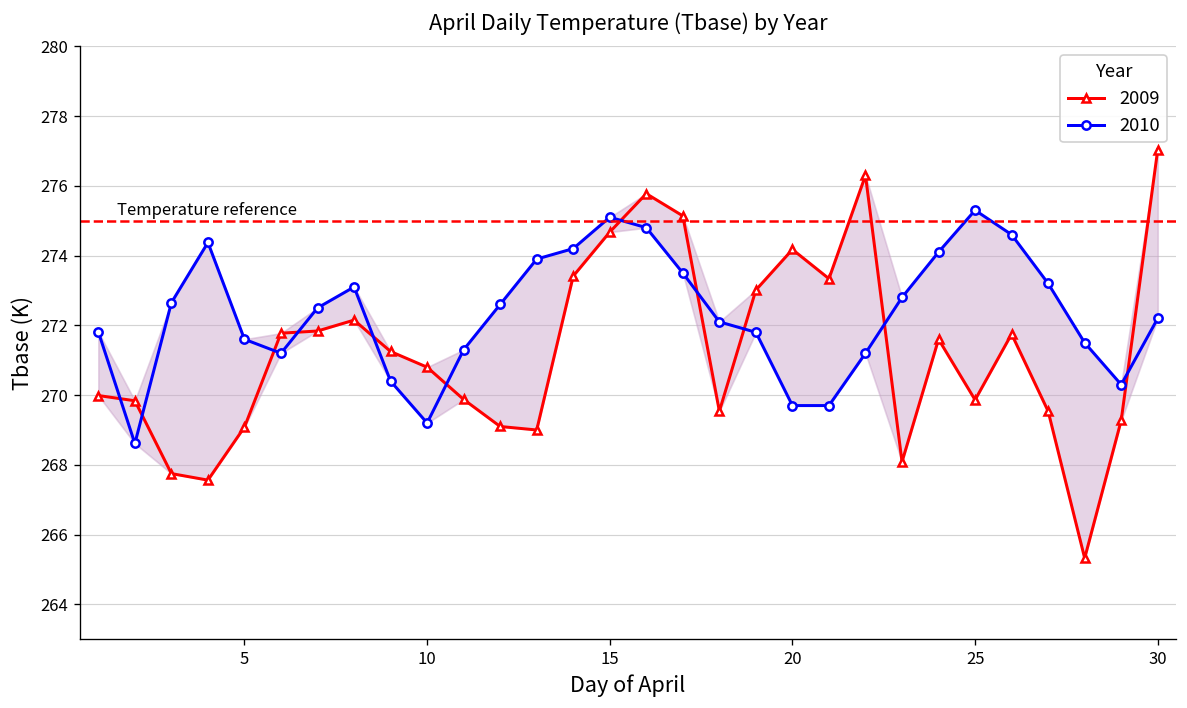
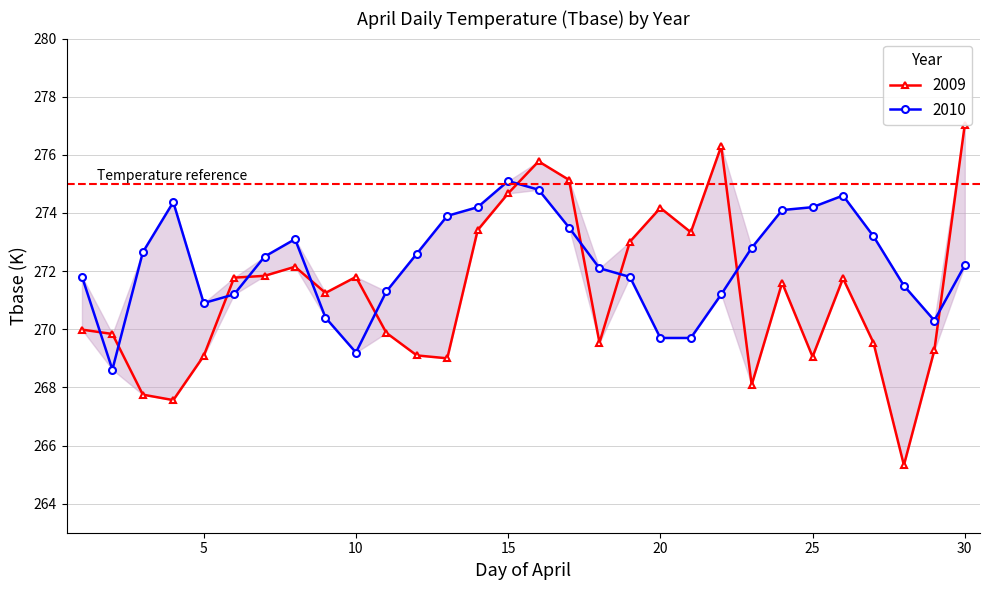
  {
    "2009": {
      "5": 269.1,
-     "10": 270.8,
+     "10": 271.8,
      "15": 274.7,
-     "25": 269.9
+     "25": 269.1
    },
    "2010": {
-     "5": 271.6,
+     "5": 270.9,
      "10": 269.2,
      "20": 269.7,
-     "25": 275.3,
+     "25": 274.2,
      "30": 272.2
    }
  }
